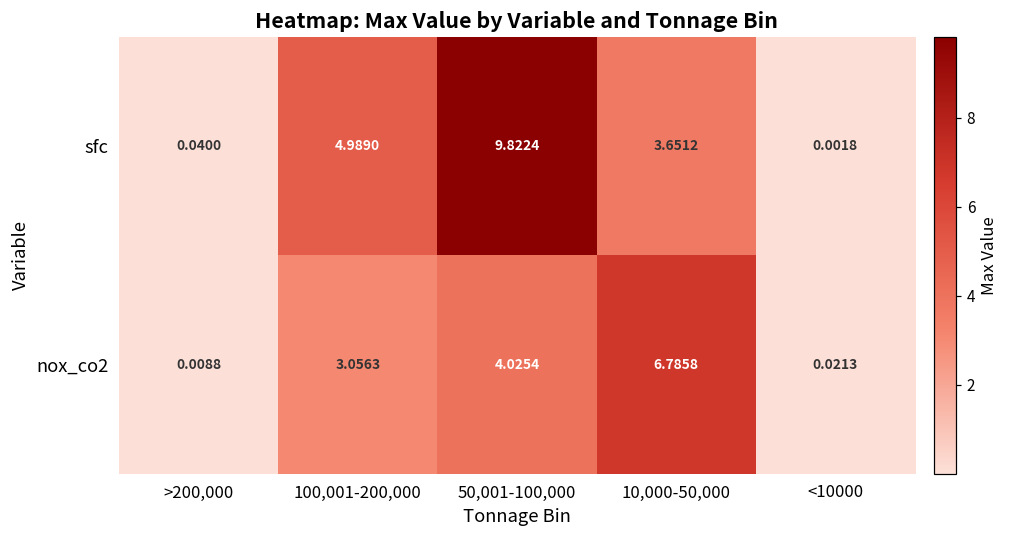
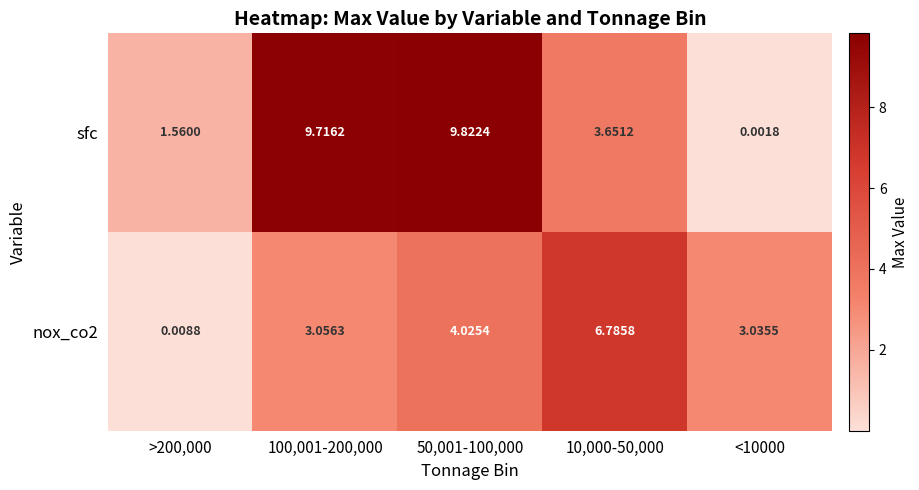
  {
    "sfc": {
-     ">200,000": 0.0400,
-     "100,001-200,000": 4.9890,
+     ">200,000": 1.5600,
+     "100,001-200,000": 9.7162,
      "50,001-100,000": 9.8224,
      "10,000-50,000": 3.6512,
      "<10000": 0.0018
    },
    "nox_co2": {
      ">200,000": 0.0088,
      "100,001-200,000": 3.0563,
      "50,001-100,000": 4.0254,
      "10,000-50,000": 6.7858,
-     "<10000": 0.0213
+     "<10000": 3.0355
    }
  }
